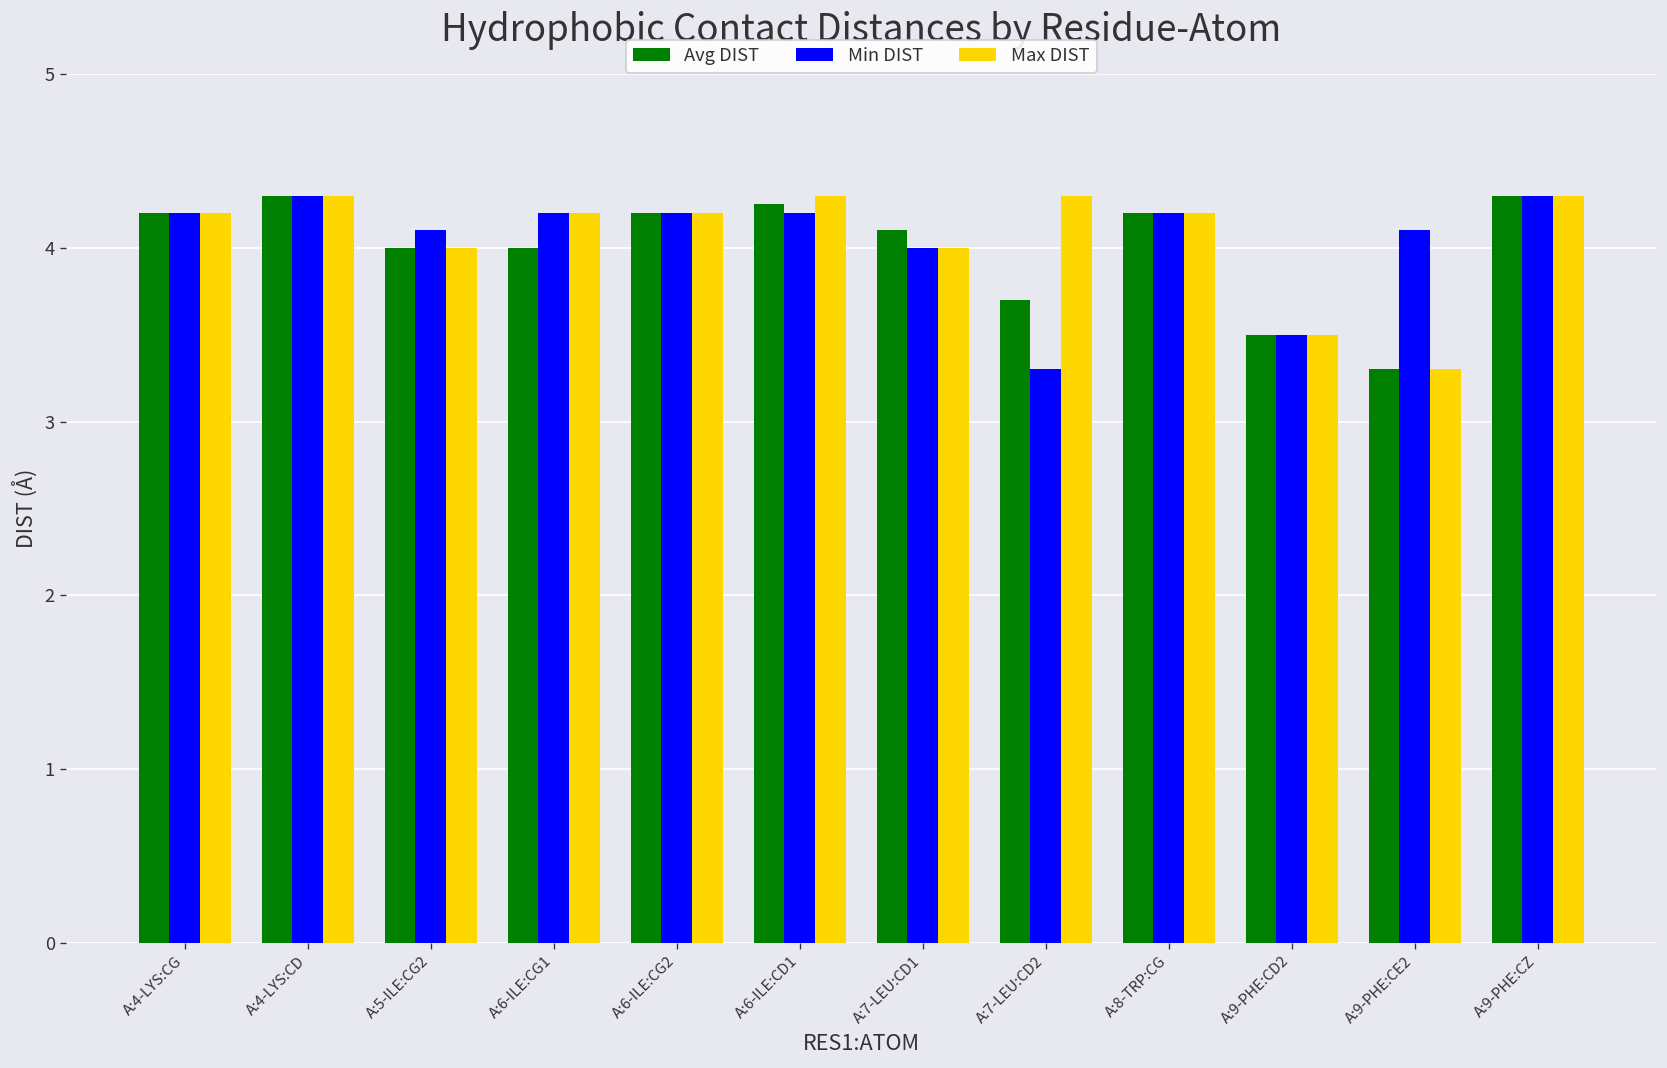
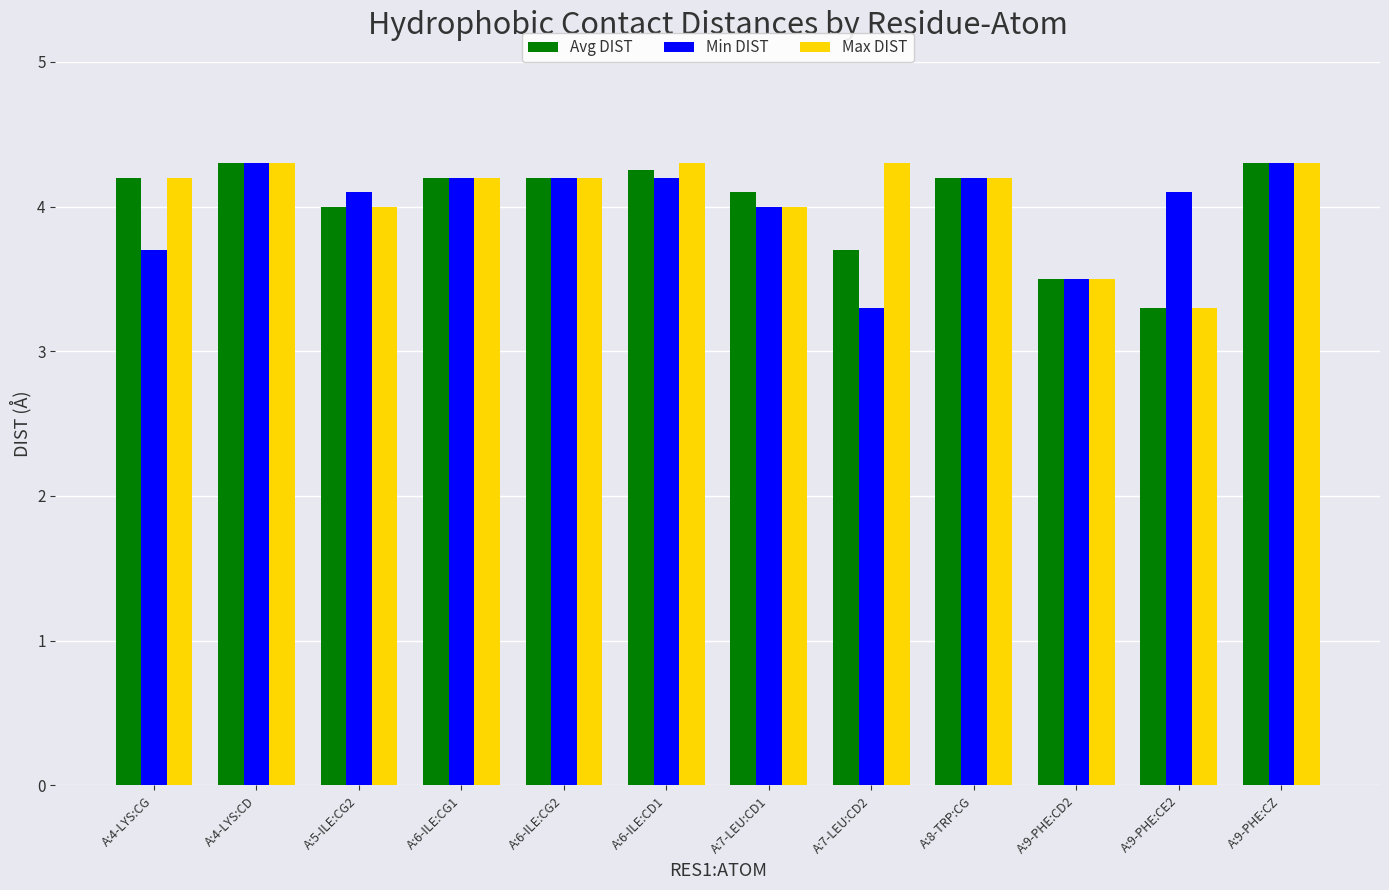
  {
    "Avg DIST": {
      "A:4-LYS:CG": 4.2,
      "A:4-LYS:CD": 4.3,
      "A:5-ILE:CG2": 4.0,
-     "A:6-ILE:CG1": 4.0,
+     "A:6-ILE:CG1": 4.2,
      "A:6-ILE:CG2": 4.2,
      "A:6-ILE:CD1": 4.25,
      "A:7-LEU:CD1": 4.1,
      "A:7-LEU:CD2": 3.7,
      "A:8-TRP:CG": 4.2,
      "A:9-PHE:CD2": 3.5,
      "A:9-PHE:CE2": 3.3,
      "A:9-PHE:CZ": 4.3
    },
    "Min DIST": {
-     "A:4-LYS:CG": 4.2,
+     "A:4-LYS:CG": 3.7,
      "A:4-LYS:CD": 4.3,
      "A:5-ILE:CG2": 4.1,
      "A:6-ILE:CG1": 4.2,
      "A:6-ILE:CG2": 4.2,
      "A:6-ILE:CD1": 4.2,
      "A:7-LEU:CD1": 4.0,
      "A:7-LEU:CD2": 3.3,
      "A:8-TRP:CG": 4.2,
      "A:9-PHE:CD2": 3.5,
      "A:9-PHE:CE2": 4.1,
      "A:9-PHE:CZ": 4.3
    },
    "Max DIST": {
      "A:4-LYS:CG": 4.2,
      "A:4-LYS:CD": 4.3,
      "A:5-ILE:CG2": 4.0,
      "A:6-ILE:CG1": 4.2,
      "A:6-ILE:CG2": 4.2,
      "A:6-ILE:CD1": 4.3,
      "A:7-LEU:CD1": 4.0,
      "A:7-LEU:CD2": 4.3,
      "A:8-TRP:CG": 4.2,
      "A:9-PHE:CD2": 3.5,
      "A:9-PHE:CE2": 3.3,
      "A:9-PHE:CZ": 4.3
    }
  }
